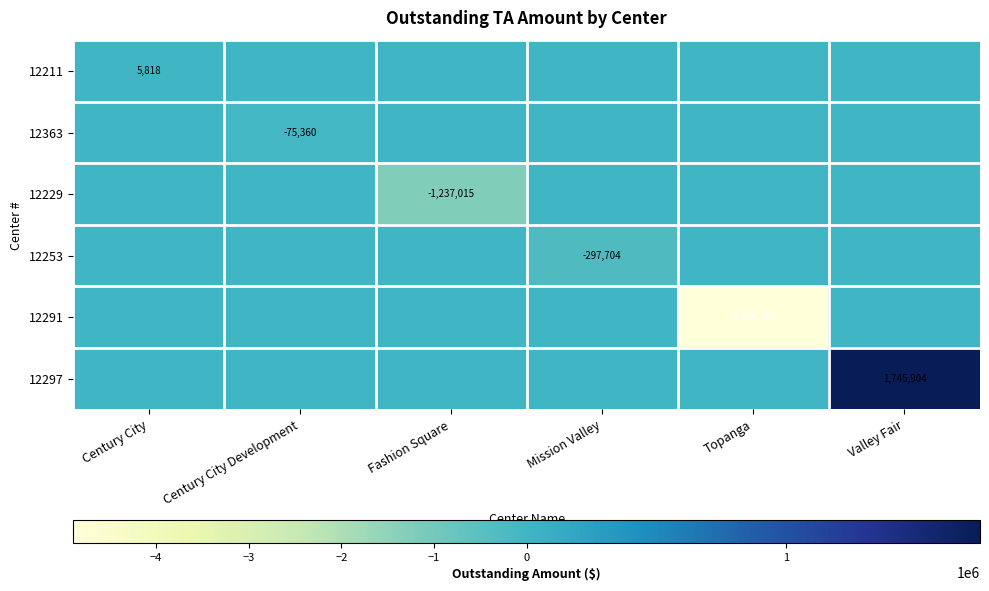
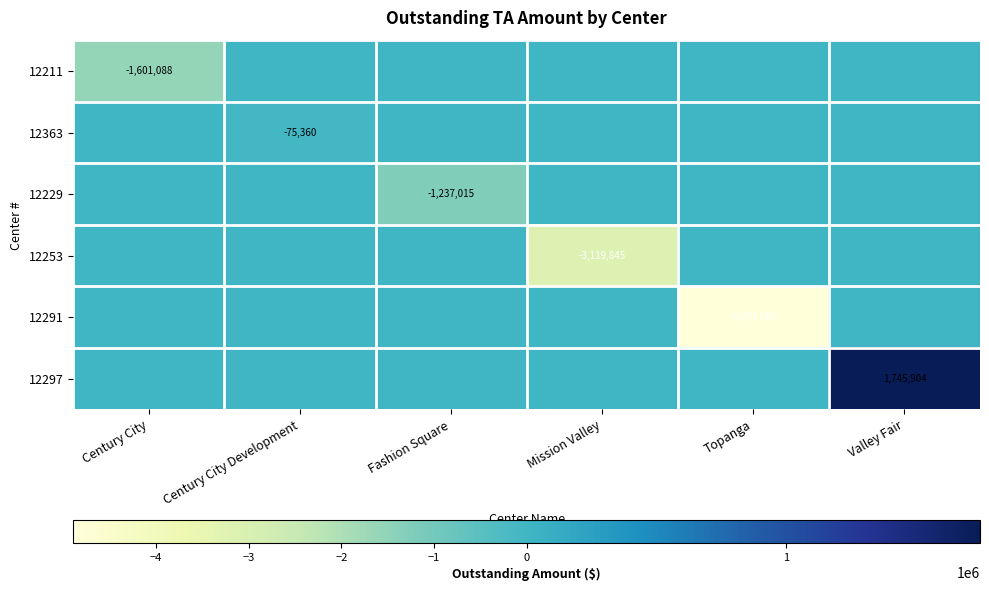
  {
    "12211": {
-     "Century City": "5,818"
+     "Century City": "-1,601,088"
    },
    "12363": {
      "Century City Development": "-75,360"
    },
    "12229": {
      "Fashion Square": "-1,237,015"
    },
    "12253": {
-     "Mission Valley": "-297,704"
+     "Mission Valley": "-3,119,845"
    },
    "12297": {
      "Valley Fair": "1,745,904"
    }
  }
